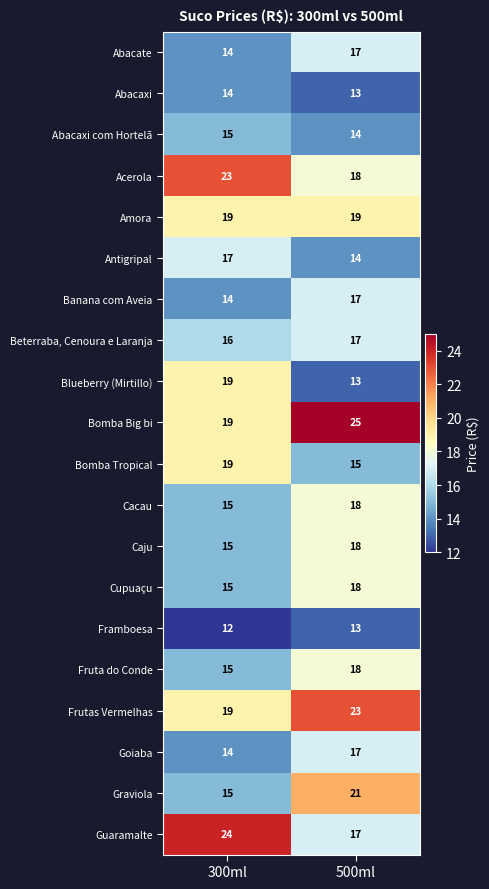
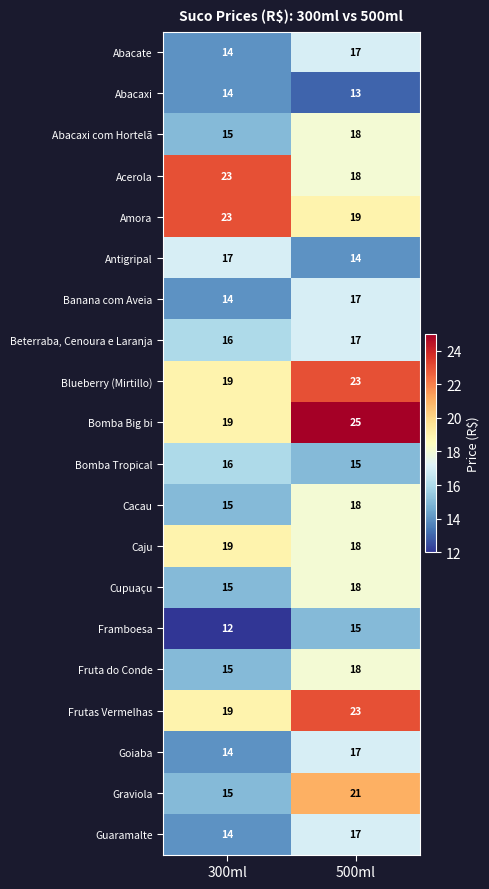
  {
    "Abacate": {
      "300ml": 14,
      "500ml": 17
    },
    "Abacaxi": {
      "300ml": 14,
      "500ml": 13
    },
    "Abacaxi com Hortelã": {
      "300ml": 15,
-     "500ml": 14
+     "500ml": 18
    },
    "Acerola": {
      "300ml": 23,
      "500ml": 18
    },
    "Amora": {
-     "300ml": 19,
+     "300ml": 23,
      "500ml": 19
    },
    "Antigripal": {
      "300ml": 17,
      "500ml": 14
    },
    "Banana com Aveia": {
      "300ml": 14,
      "500ml": 17
    },
    "Beterraba, Cenoura e Laranja": {
      "300ml": 16,
      "500ml": 17
    },
    "Blueberry (Mirtillo)": {
      "300ml": 19,
-     "500ml": 13
+     "500ml": 23
    },
    "Bomba Big bi": {
      "300ml": 19,
      "500ml": 25
    },
    "Bomba Tropical": {
-     "300ml": 19,
+     "300ml": 16,
      "500ml": 15
    },
    "Cacau": {
      "300ml": 15,
      "500ml": 18
    },
    "Caju": {
-     "300ml": 15,
+     "300ml": 19,
      "500ml": 18
    },
    "Cupuaçu": {
      "300ml": 15,
      "500ml": 18
    },
    "Framboesa": {
      "300ml": 12,
-     "500ml": 13
+     "500ml": 15
    },
    "Fruta do Conde": {
      "300ml": 15,
      "500ml": 18
    },
    "Frutas Vermelhas": {
      "300ml": 19,
      "500ml": 23
    },
    "Goiaba": {
      "300ml": 14,
      "500ml": 17
    },
    "Graviola": {
      "300ml": 15,
      "500ml": 21
    },
    "Guaramalte": {
-     "300ml": 24,
+     "300ml": 14,
      "500ml": 17
    }
  }
